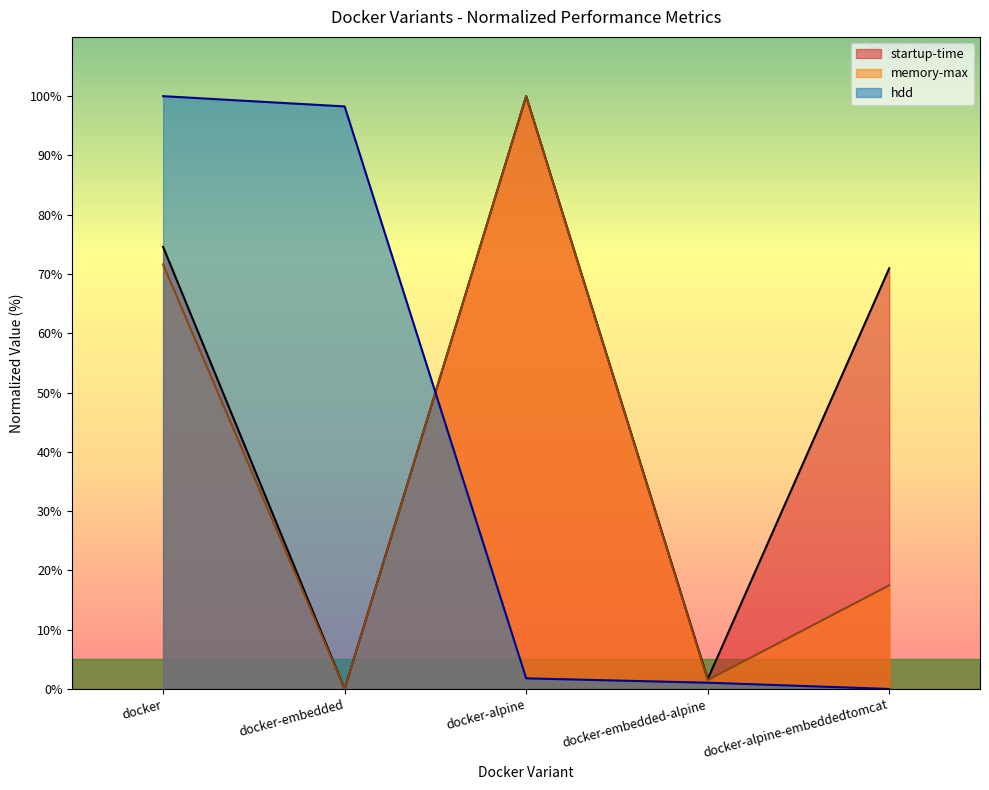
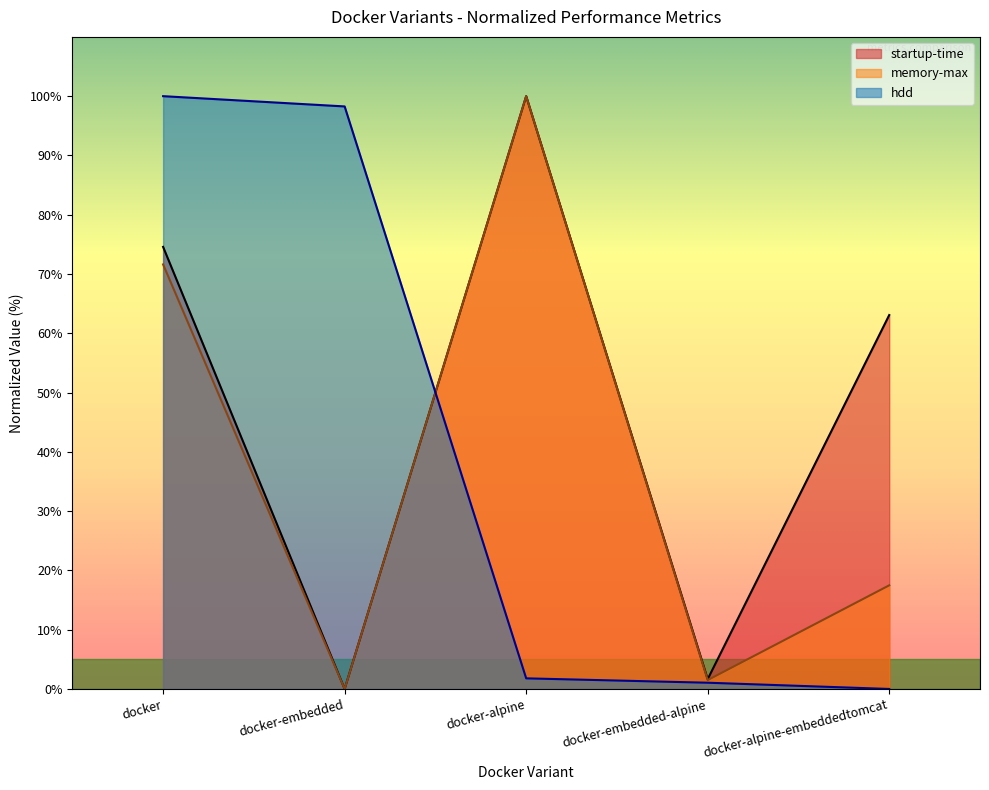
  {
    "startup-time": {
      "docker": "75%",
-     "docker-alpine-embeddedtomcat": "71%"
+     "docker-alpine-embeddedtomcat": "63%"
    },
    "memory-max": {
      "docker": "72%",
      "docker-alpine-embeddedtomcat": "17%"
    },
    "hdd": {
      "docker": "100%",
      "docker-embedded": "98%"
    }
  }
